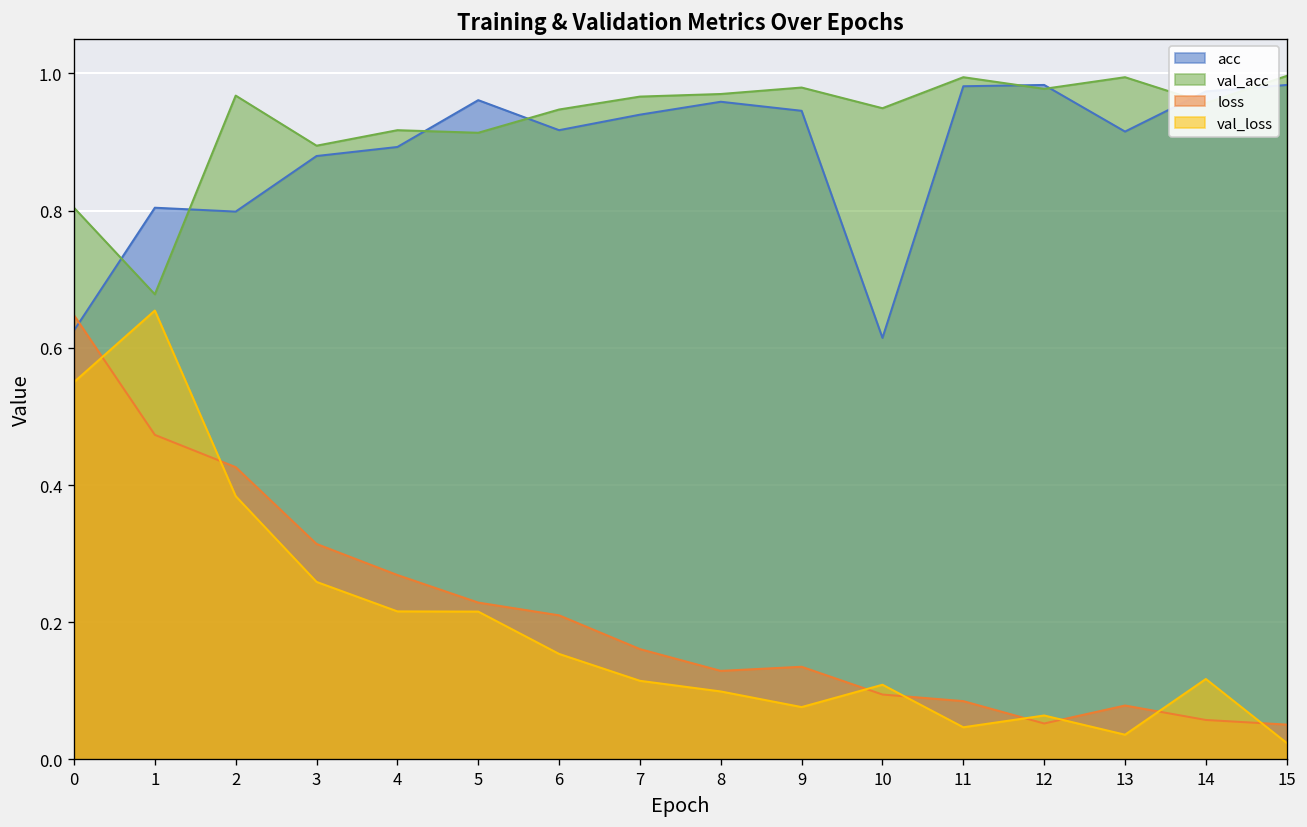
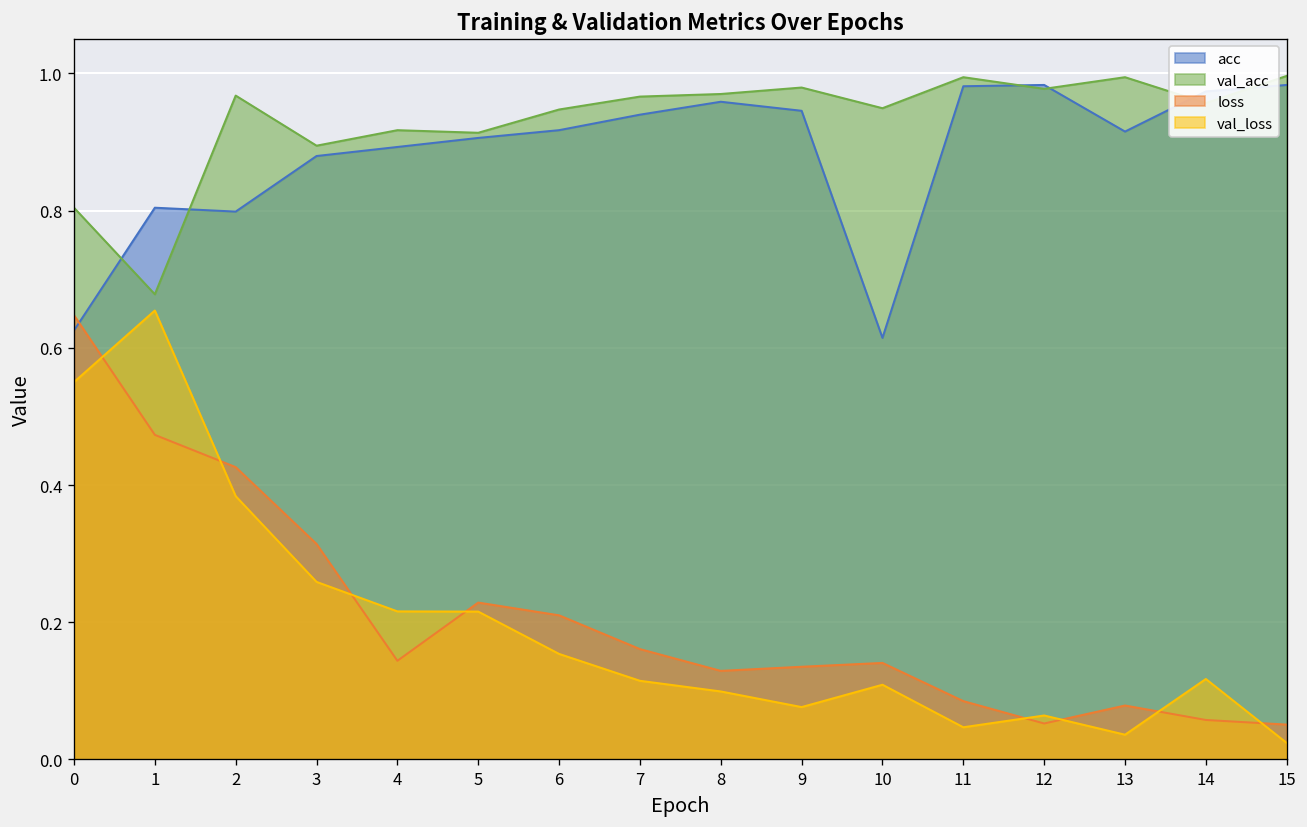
  {
    "acc": {
      "0": 0.63,
      "1": 0.80,
      "2": 0.80,
      "3": 0.88,
      "4": 0.89,
-     "5": 0.96,
+     "5": 0.91,
      "6": 0.92,
      "7": 0.94,
      "8": 0.96,
      "9": 0.95,
      "10": 0.61,
      "11": 0.98,
      "12": 0.98,
      "13": 0.92,
      "15": 0.98
    },
    "val_acc": {
      "0": 0.80,
      "1": 0.68,
      "2": 0.97,
      "3": 0.89,
      "4": 0.92,
      "5": 0.91,
      "6": 0.95,
      "7": 0.97,
      "8": 0.97,
      "9": 0.98,
      "10": 0.95,
      "11": 0.99,
      "12": 0.98,
      "13": 0.99,
      "15": 1.00
    },
    "loss": {
      "0": 0.65,
      "1": 0.47,
      "2": 0.43,
      "3": 0.31,
-     "4": 0.27,
+     "4": 0.14,
      "5": 0.23,
      "6": 0.21,
      "7": 0.16,
      "8": 0.13,
      "9": 0.14,
-     "10": 0.09,
+     "10": 0.14,
      "11": 0.09,
      "12": 0.05,
      "13": 0.08,
      "14": 0.06,
      "15": 0.05
    },
    "val_loss": {
      "0": 0.55,
      "1": 0.65,
      "2": 0.38,
      "3": 0.26,
      "4": 0.22,
      "5": 0.22,
      "6": 0.15,
      "7": 0.11,
      "8": 0.10,
      "9": 0.08,
      "10": 0.11,
      "11": 0.05,
      "12": 0.06,
      "13": 0.04,
      "14": 0.12,
      "15": 0.02
    }
  }
